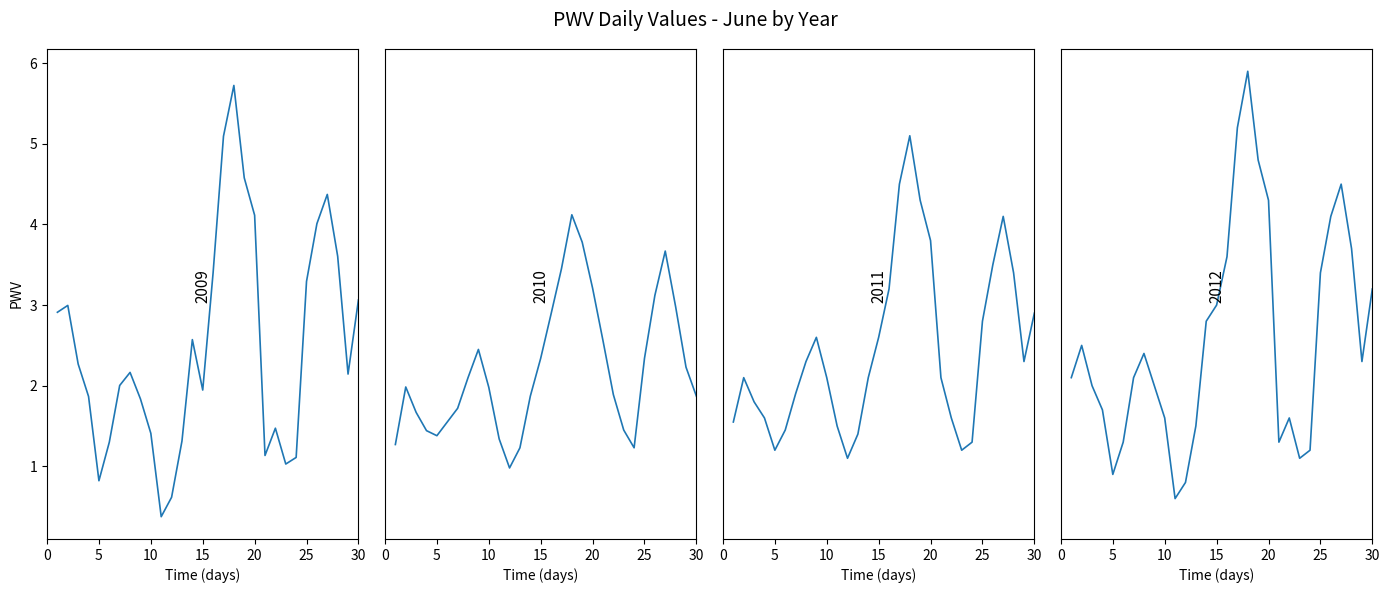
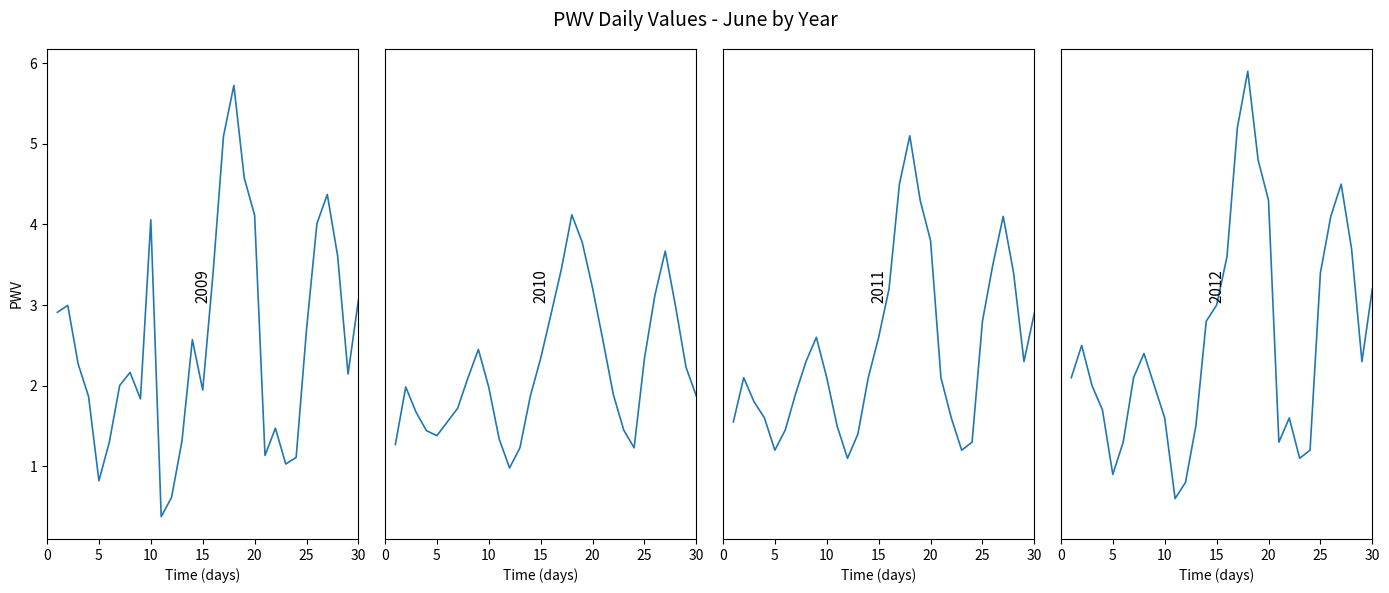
  {
    "2009": {
      "5": 0.8,
-     "10": 1.4,
+     "10": 4.1,
      "15": 1.9,
      "20": 4.1,
-     "25": 3.3,
+     "25": 2.7,
      "30": 3.1
    }
  }
